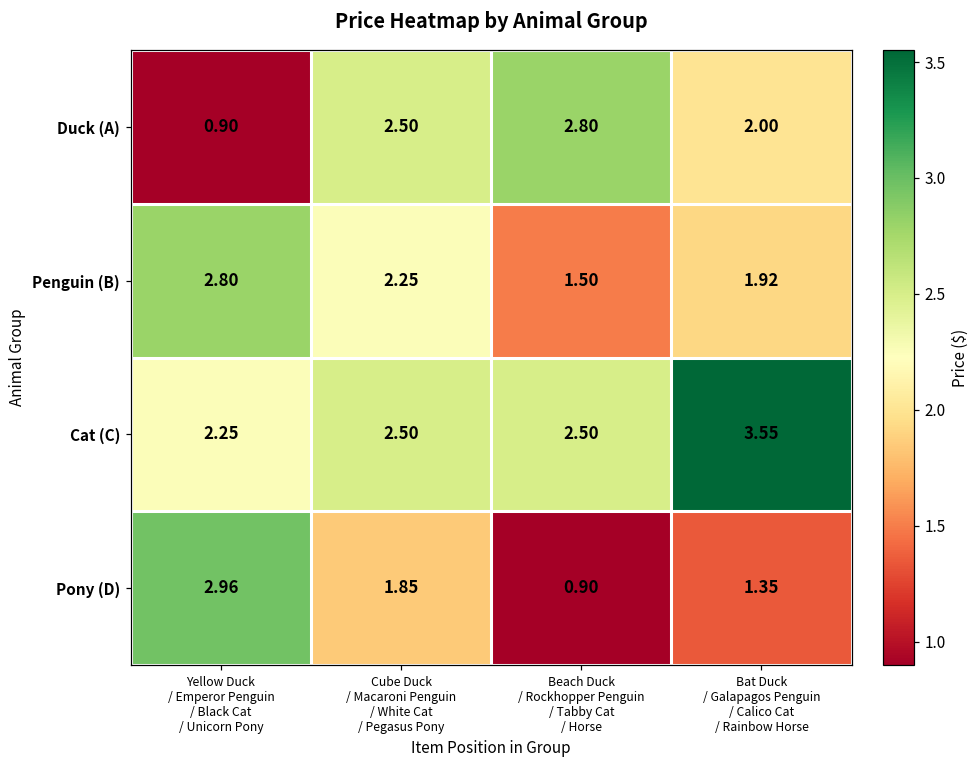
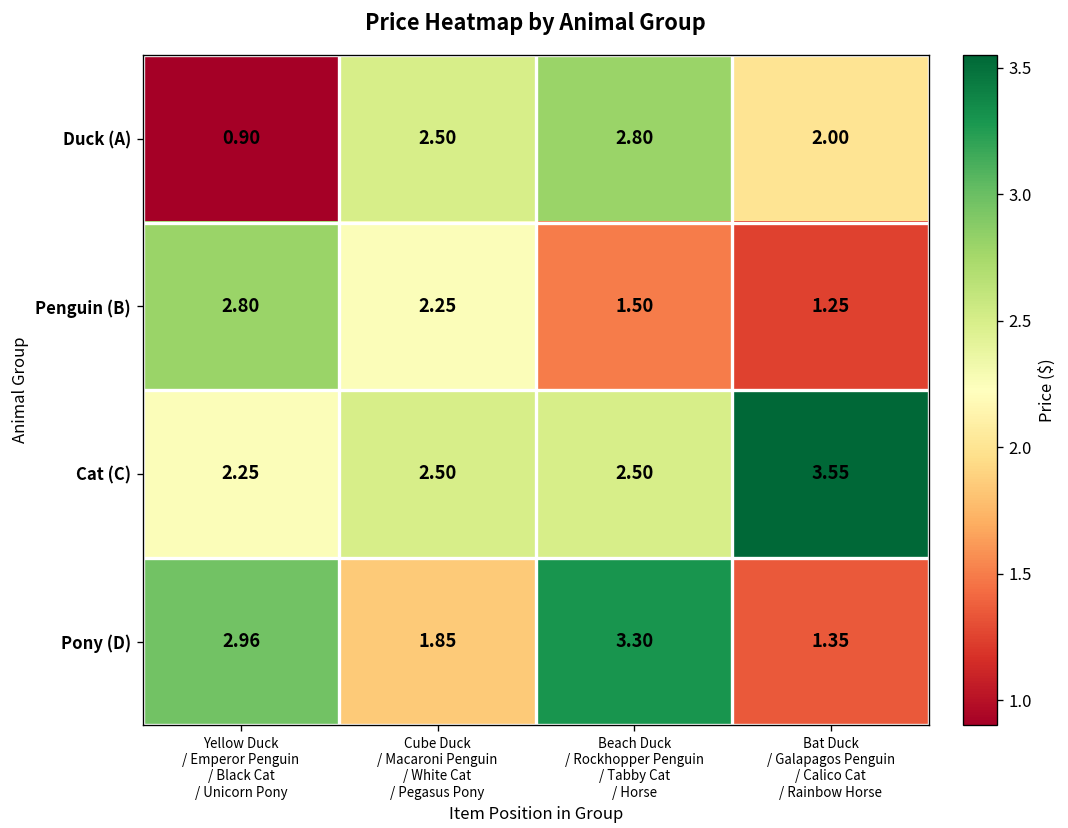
  {
    "Duck (A)": {
      "Yellow Duck / Emperor Penguin / Black Cat / Unicorn Pony": 0.90,
      "Cube Duck / Macaroni Penguin / White Cat / Pegasus Pony": 2.50,
      "Beach Duck / Rockhopper Penguin / Tabby Cat / Horse": 2.80,
      "Bat Duck / Galapagos Penguin / Calico Cat / Rainbow Horse": 2.00
    },
    "Penguin (B)": {
      "Yellow Duck / Emperor Penguin / Black Cat / Unicorn Pony": 2.80,
      "Cube Duck / Macaroni Penguin / White Cat / Pegasus Pony": 2.25,
      "Beach Duck / Rockhopper Penguin / Tabby Cat / Horse": 1.50,
-     "Bat Duck / Galapagos Penguin / Calico Cat / Rainbow Horse": 1.92
+     "Bat Duck / Galapagos Penguin / Calico Cat / Rainbow Horse": 1.25
    },
    "Cat (C)": {
      "Yellow Duck / Emperor Penguin / Black Cat / Unicorn Pony": 2.25,
      "Cube Duck / Macaroni Penguin / White Cat / Pegasus Pony": 2.50,
      "Beach Duck / Rockhopper Penguin / Tabby Cat / Horse": 2.50,
      "Bat Duck / Galapagos Penguin / Calico Cat / Rainbow Horse": 3.55
    },
    "Pony (D)": {
      "Yellow Duck / Emperor Penguin / Black Cat / Unicorn Pony": 2.96,
      "Cube Duck / Macaroni Penguin / White Cat / Pegasus Pony": 1.85,
-     "Beach Duck / Rockhopper Penguin / Tabby Cat / Horse": 0.90,
+     "Beach Duck / Rockhopper Penguin / Tabby Cat / Horse": 3.30,
      "Bat Duck / Galapagos Penguin / Calico Cat / Rainbow Horse": 1.35
    }
  }
